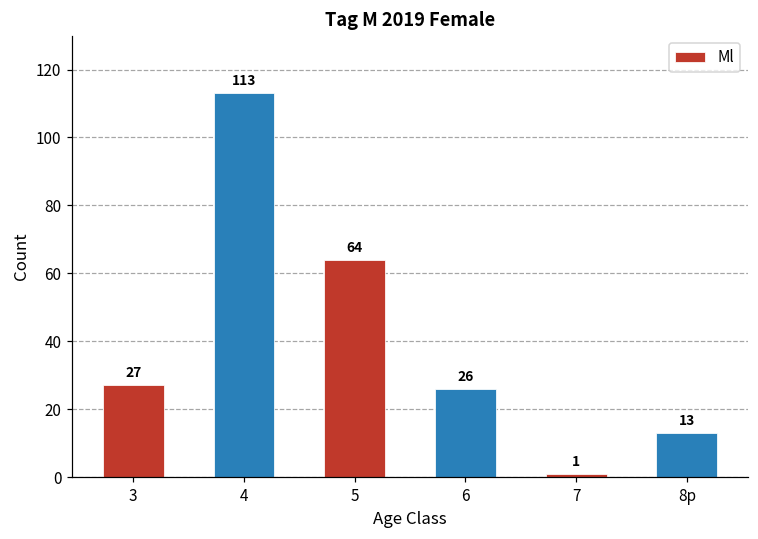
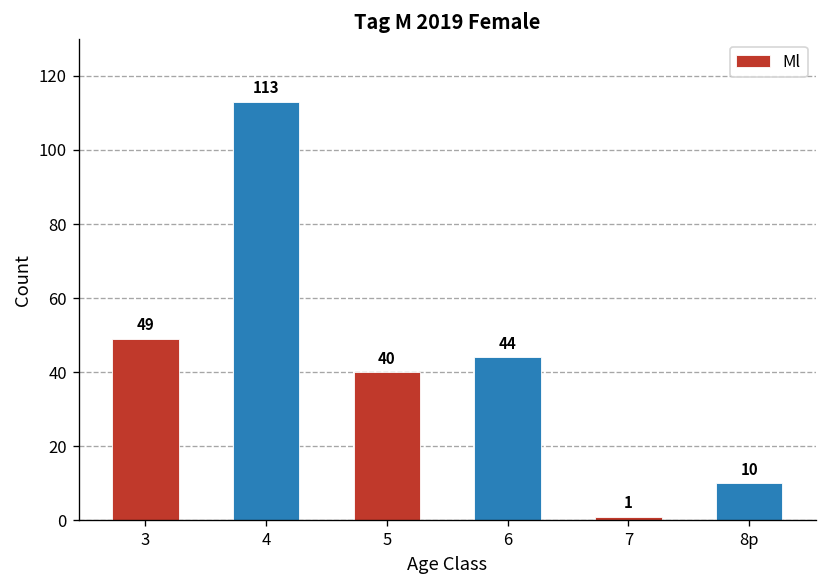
  {
-   "3": 27,
+   "3": 49,
    "4": 113,
-   "5": 64,
-   "6": 26,
+   "5": 40,
+   "6": 44,
    "7": 1,
-   "8p": 13
+   "8p": 10
  }
